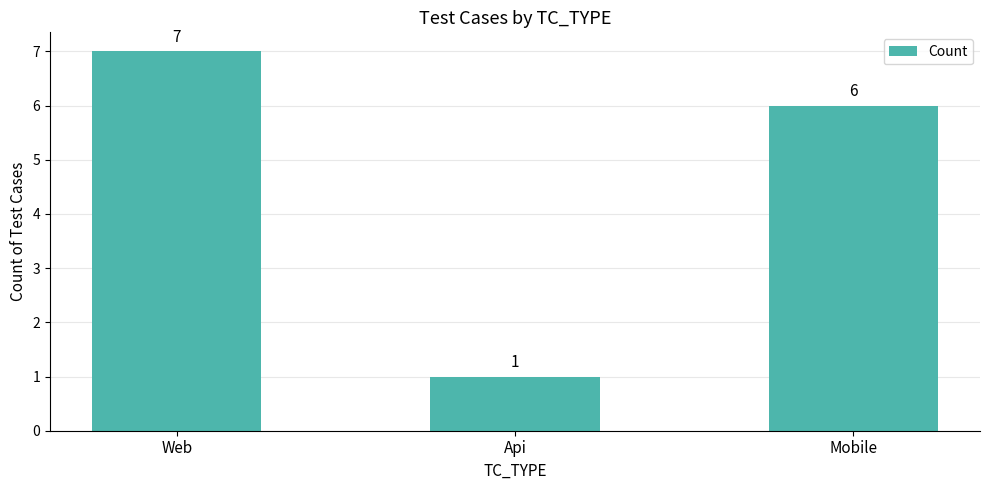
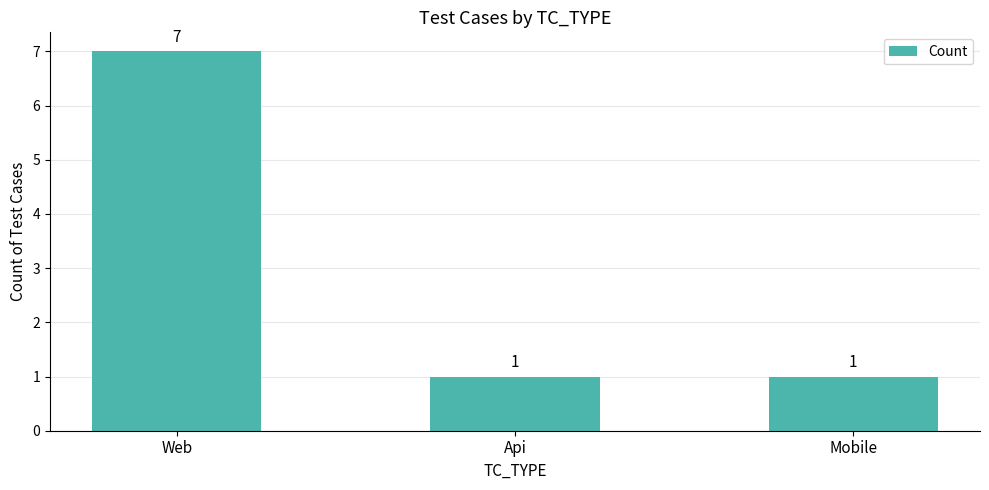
  {
    "Web": 7,
    "Api": 1,
-   "Mobile": 6
+   "Mobile": 1
  }
